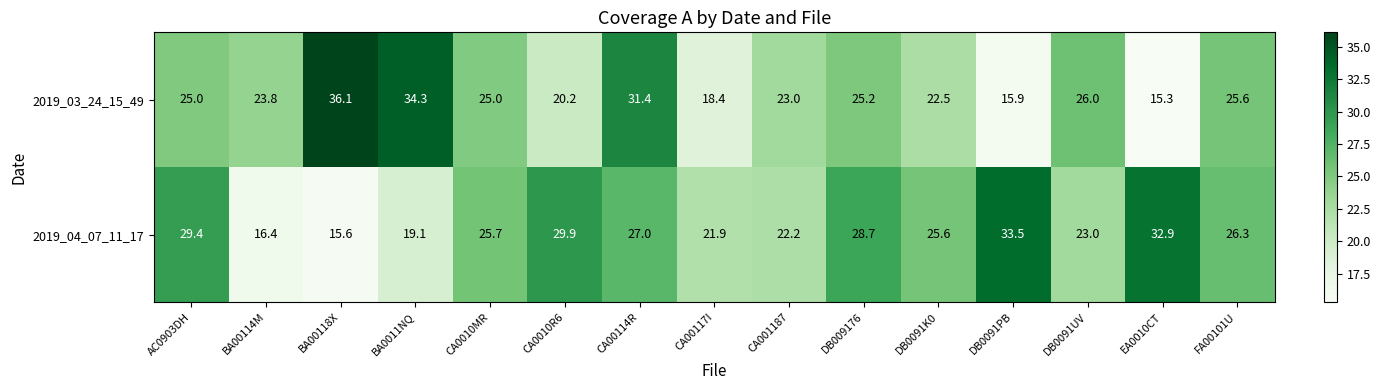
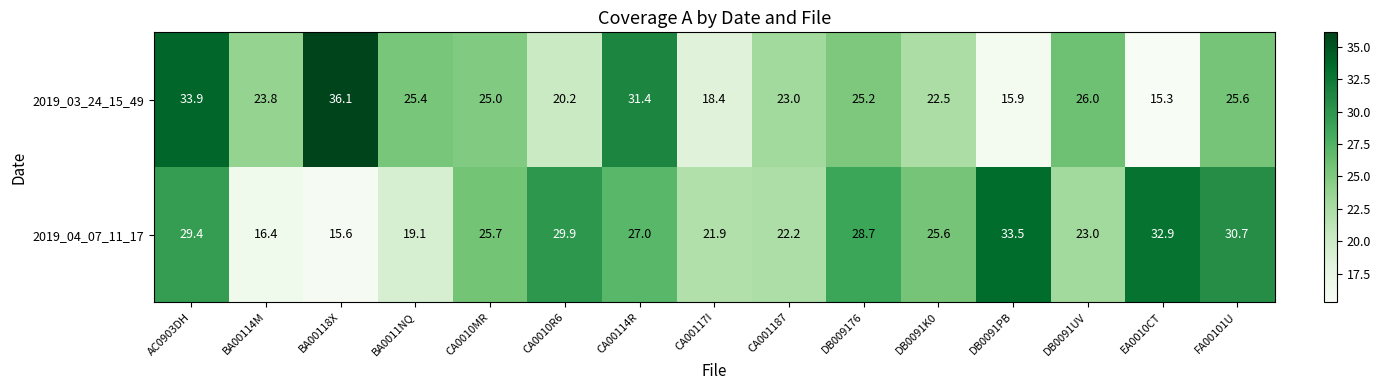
  {
    "2019_03_24_15_49": {
-     "AC0903DH": 25.0,
+     "AC0903DH": 33.9,
      "BA00114M": 23.8,
      "BA00118X": 36.1,
-     "BA0011NQ": 34.3,
+     "BA0011NQ": 25.4,
      "CA0010MR": 25.0,
      "CA0010R6": 20.2,
      "CA00114R": 31.4,
      "CA00117I": 18.4,
      "CA001187": 23.0,
      "DB009176": 25.2,
      "DB0091K0": 22.5,
      "DB0091PB": 15.9,
      "DB0091UV": 26.0,
      "EA0010CT": 15.3,
      "FA00101U": 25.6
    },
    "2019_04_07_11_17": {
      "AC0903DH": 29.4,
      "BA00114M": 16.4,
      "BA00118X": 15.6,
      "BA0011NQ": 19.1,
      "CA0010MR": 25.7,
      "CA0010R6": 29.9,
      "CA00114R": 27.0,
      "CA00117I": 21.9,
      "CA001187": 22.2,
      "DB009176": 28.7,
      "DB0091K0": 25.6,
      "DB0091PB": 33.5,
      "DB0091UV": 23.0,
      "EA0010CT": 32.9,
-     "FA00101U": 26.3
+     "FA00101U": 30.7
    }
  }
